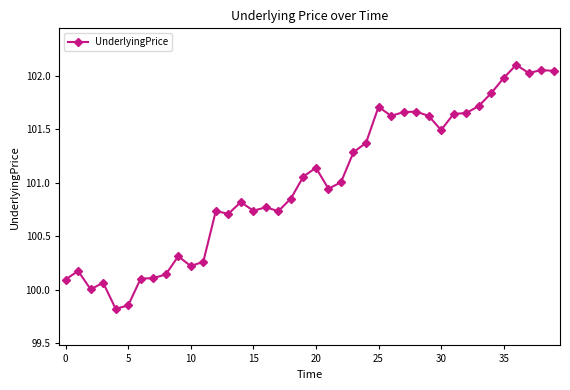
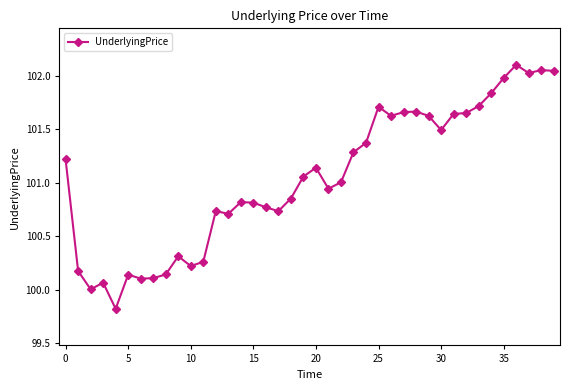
  {
-   "0": 100.10,
-   "5": 99.85,
+   "0": 101.22,
+   "5": 100.14,
    "10": 100.22,
-   "15": 100.74,
+   "15": 100.81,
    "20": 101.14,
    "25": 101.71,
    "30": 101.49,
    "35": 101.98
  }
